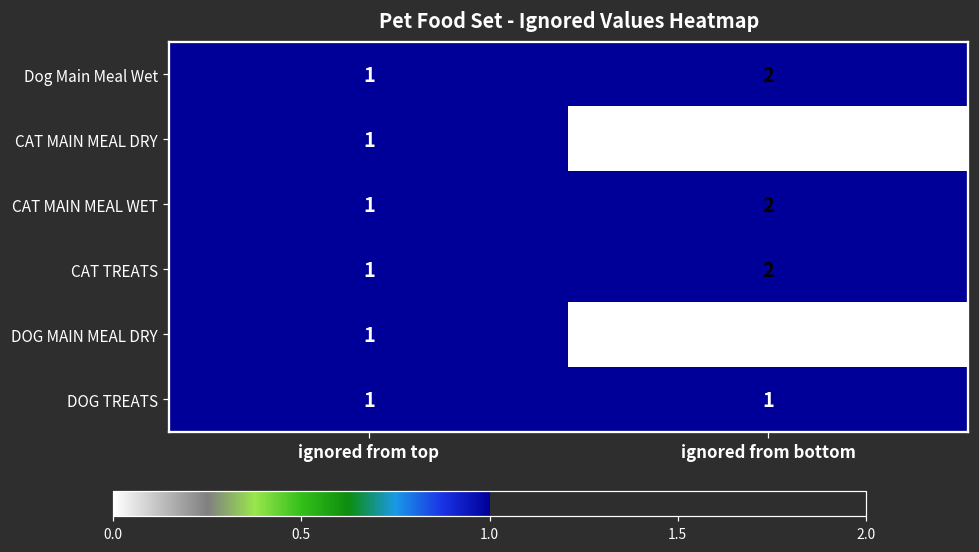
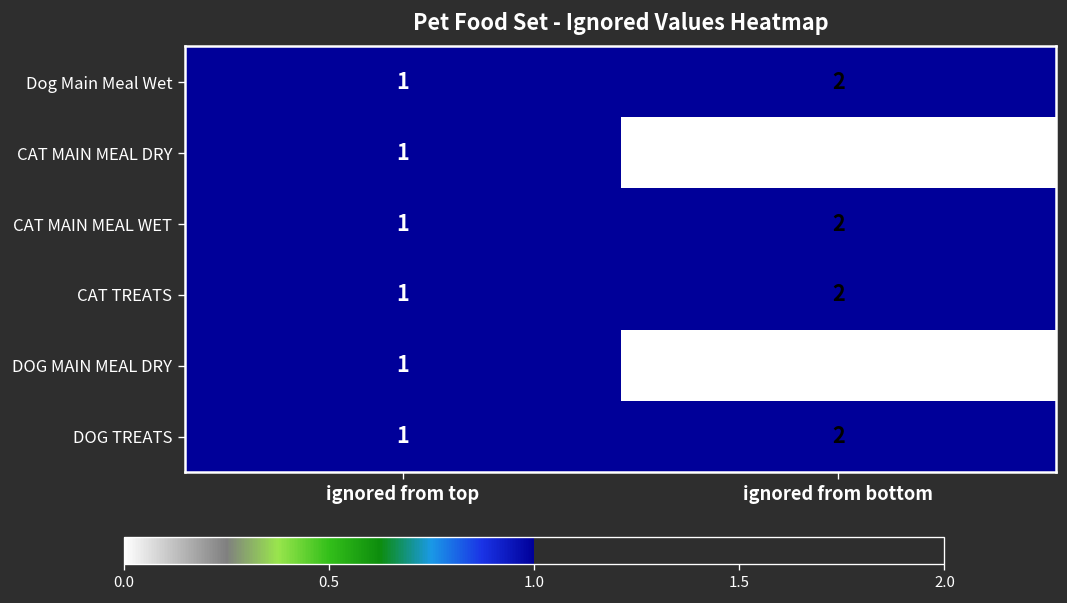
  {
    "Dog Main Meal Wet": {
      "ignored from top": 1,
      "ignored from bottom": 2
    },
    "CAT MAIN MEAL DRY": {
      "ignored from top": 1
    },
    "CAT MAIN MEAL WET": {
      "ignored from top": 1,
      "ignored from bottom": 2
    },
    "CAT TREATS": {
      "ignored from top": 1,
      "ignored from bottom": 2
    },
    "DOG MAIN MEAL DRY": {
      "ignored from top": 1
    },
    "DOG TREATS": {
      "ignored from top": 1,
-     "ignored from bottom": 1
+     "ignored from bottom": 2
    }
  }
